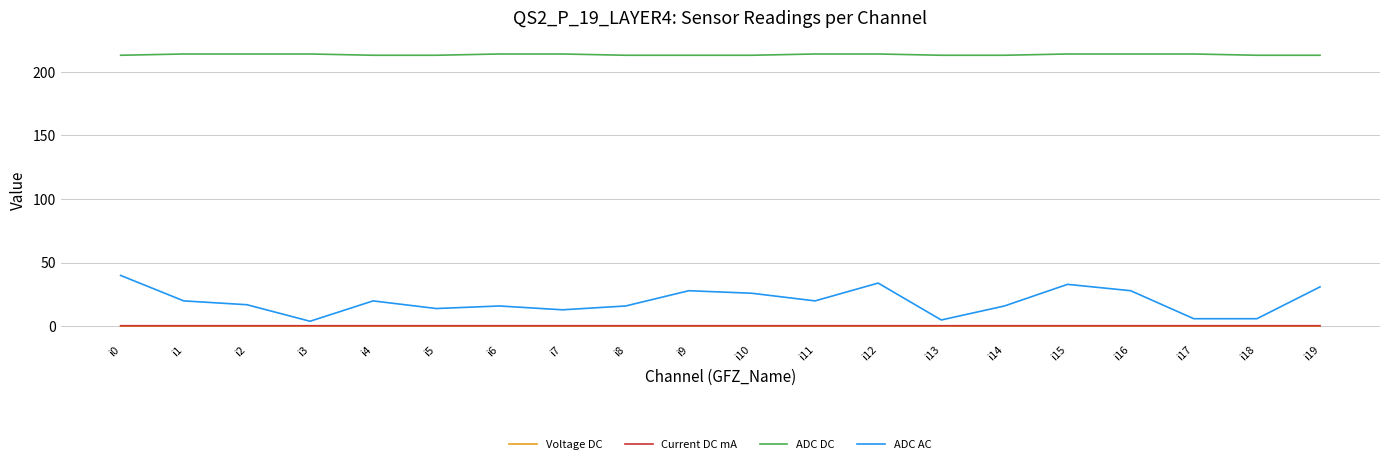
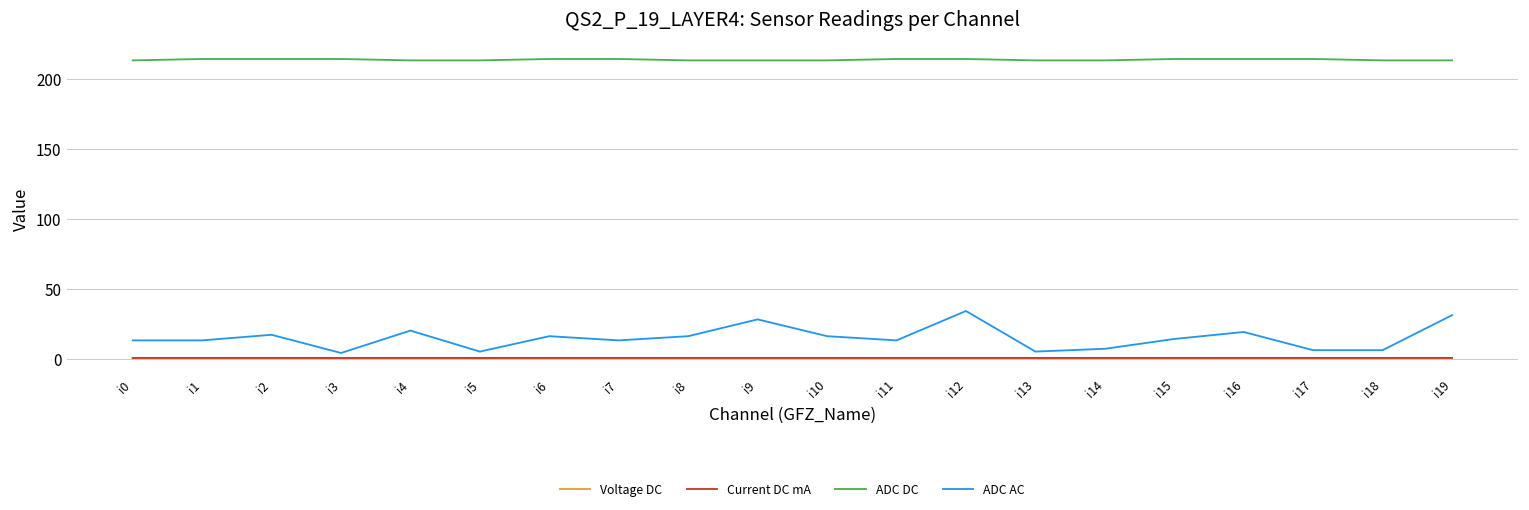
  {
    "Current DC mA": {
      "i0": 0,
      "i1": 0,
      "i2": 0,
      "i3": 0,
      "i4": 0,
      "i5": 0,
      "i6": 0,
      "i7": 0,
      "i8": 0,
      "i9": 0,
      "i10": 0,
      "i11": 0,
      "i12": 0,
      "i13": 0,
      "i14": 0,
      "i15": 0,
      "i16": 0,
      "i17": 0,
      "i18": 0,
      "i19": 0
    },
    "ADC DC": {
      "i0": 213,
      "i1": 214,
      "i2": 214,
      "i3": 214,
      "i4": 213,
      "i5": 213,
      "i6": 214,
      "i7": 214,
      "i8": 213,
      "i9": 213,
      "i10": 213,
      "i11": 214,
      "i12": 214,
      "i13": 213,
      "i14": 213,
      "i15": 214,
      "i16": 214,
      "i17": 214,
      "i18": 213,
      "i19": 213
    },
    "ADC AC": {
-     "i0": 40,
-     "i1": 20,
+     "i0": 13,
+     "i1": 13,
      "i2": 17,
      "i3": 4,
      "i4": 20,
-     "i5": 14,
+     "i5": 5,
      "i6": 16,
      "i7": 13,
      "i8": 16,
      "i9": 28,
-     "i10": 26,
-     "i11": 20,
+     "i10": 16,
+     "i11": 13,
      "i12": 34,
      "i13": 5,
-     "i14": 16,
-     "i15": 33,
-     "i16": 28,
+     "i14": 7,
+     "i15": 14,
+     "i16": 19,
      "i17": 6,
      "i18": 6,
      "i19": 31
    }
  }
